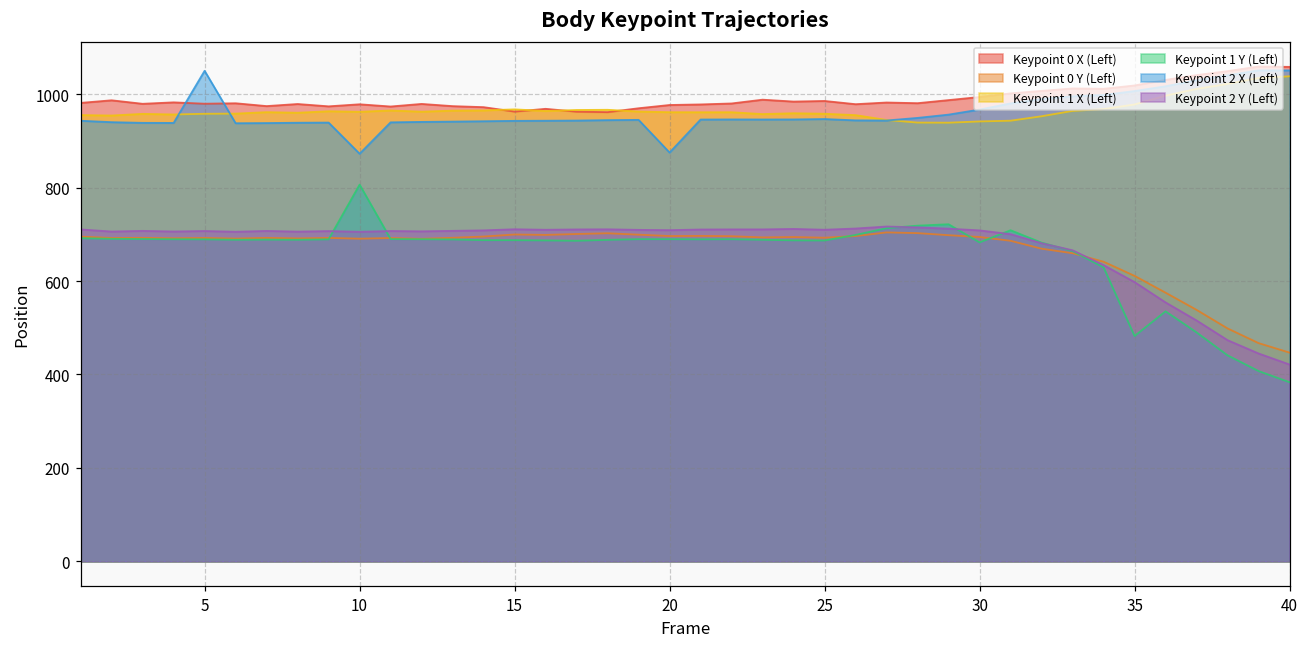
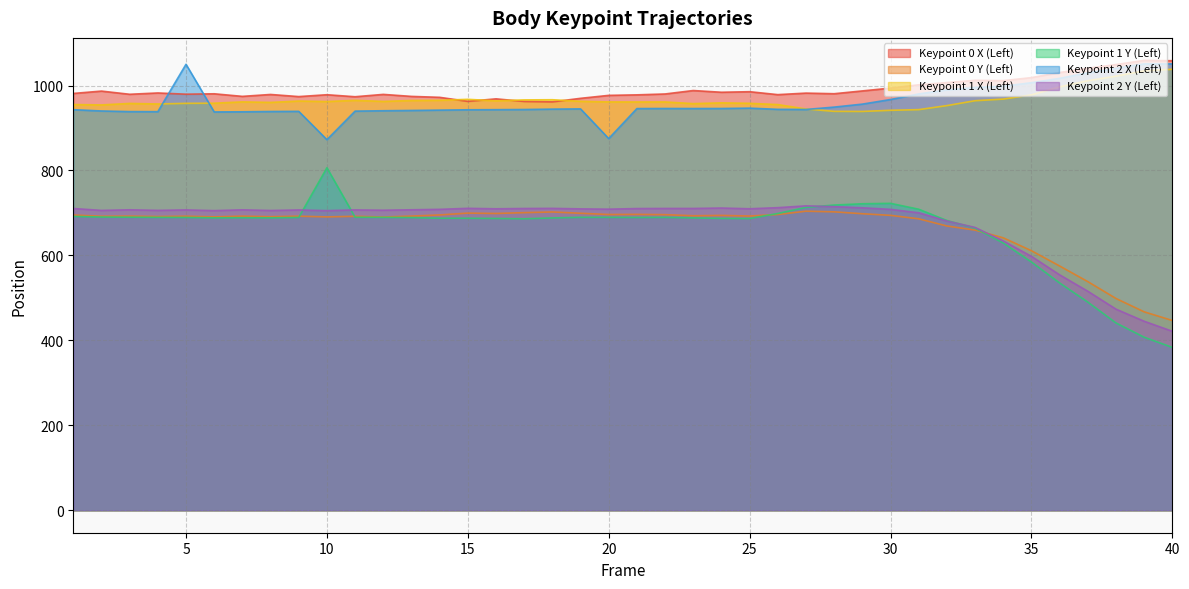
  {
    "Keypoint 1 Y (Left)": {
      "10": 810,
      "15": 690,
      "20": 690,
-     "30": 680,
-     "35": 480,
+     "30": 720,
+     "35": 580,
      "40": 380
    },
    "Keypoint 2 X (Left)": {
      "5": 1050,
      "10": 870,
      "15": 940,
      "20": 880,
      "25": 950,
      "30": 970,
      "40": 1050
    },
    "Keypoint 2 Y (Left)": {
      "5": 710,
      "10": 710,
      "15": 710,
      "20": 710,
      "25": 710,
      "30": 710,
      "35": 600,
      "40": 420
    }
  }
